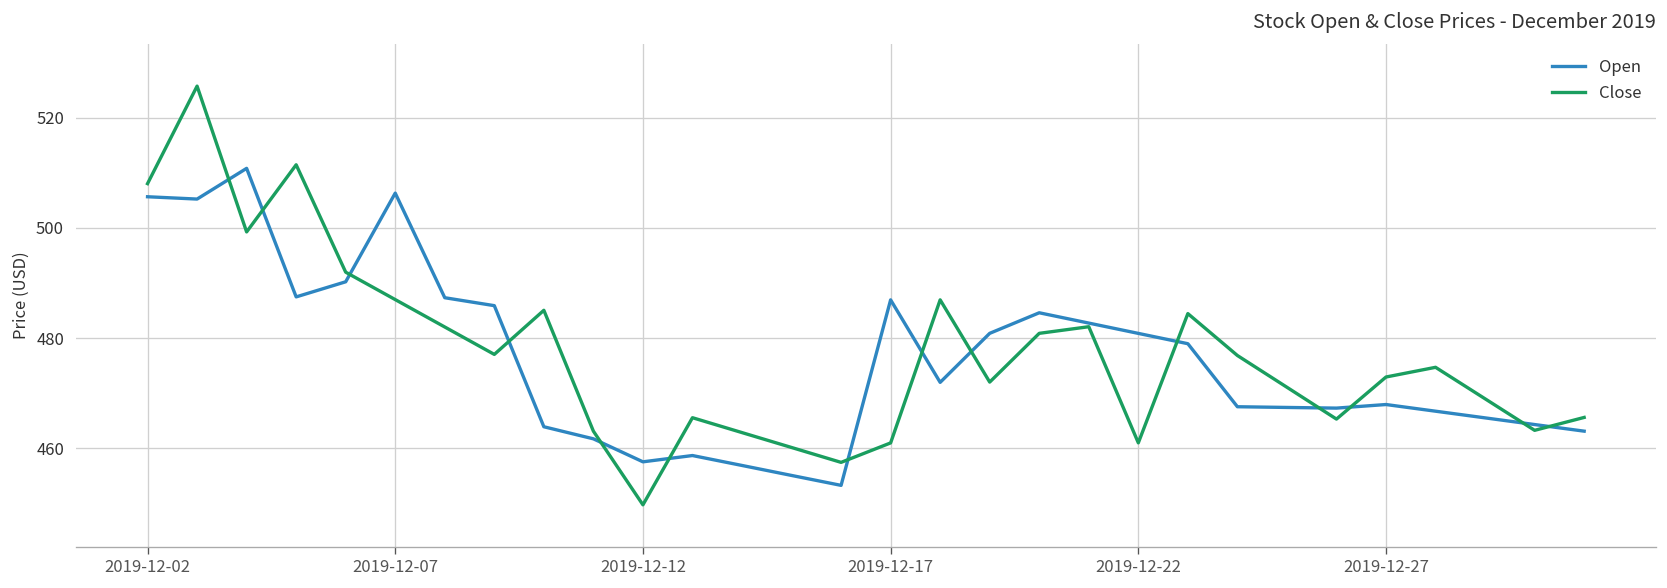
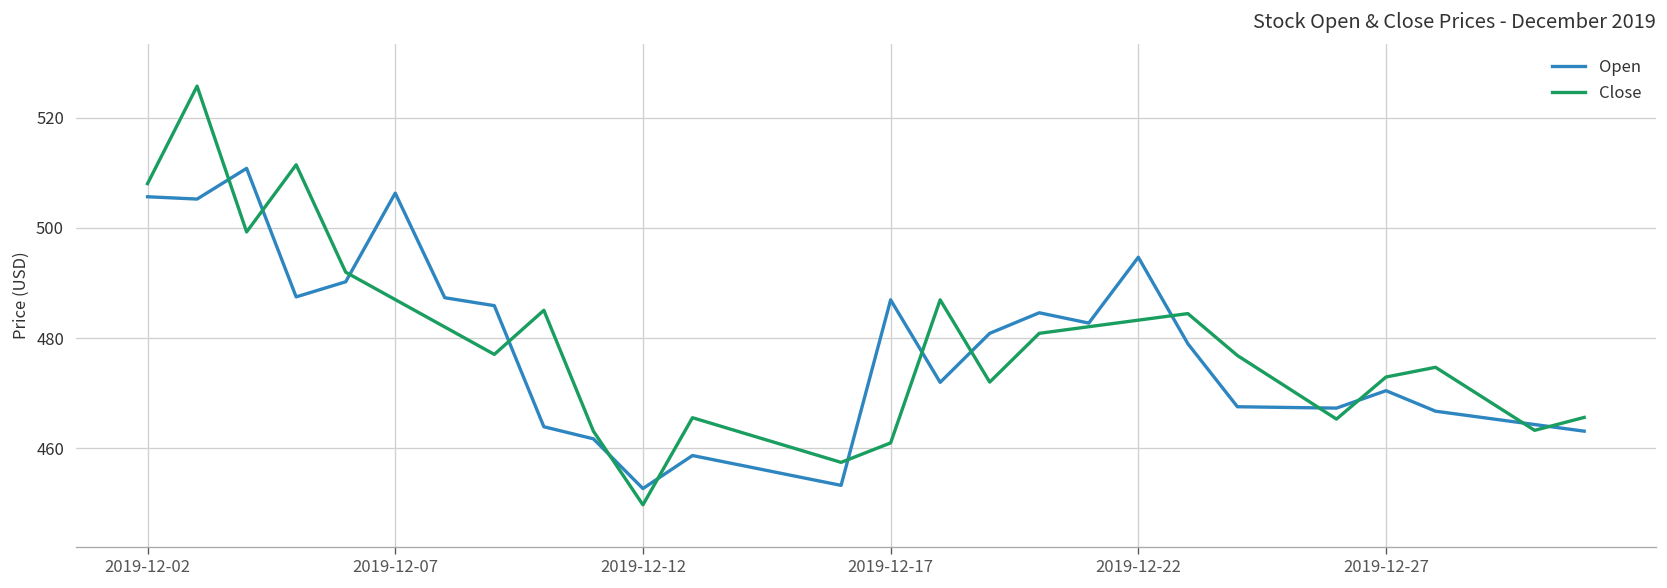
  {
    "Open": {
      "2019-12-02": 506,
      "2019-12-07": 506,
-     "2019-12-12": 458,
+     "2019-12-12": 453,
      "2019-12-17": 487,
-     "2019-12-22": 481,
-     "2019-12-27": 468
+     "2019-12-22": 495,
+     "2019-12-27": 470
    },
    "Close": {
      "2019-12-02": 508,
      "2019-12-07": 487,
      "2019-12-12": 450,
      "2019-12-17": 461,
-     "2019-12-22": 461,
+     "2019-12-22": 483,
      "2019-12-27": 473
    }
  }
